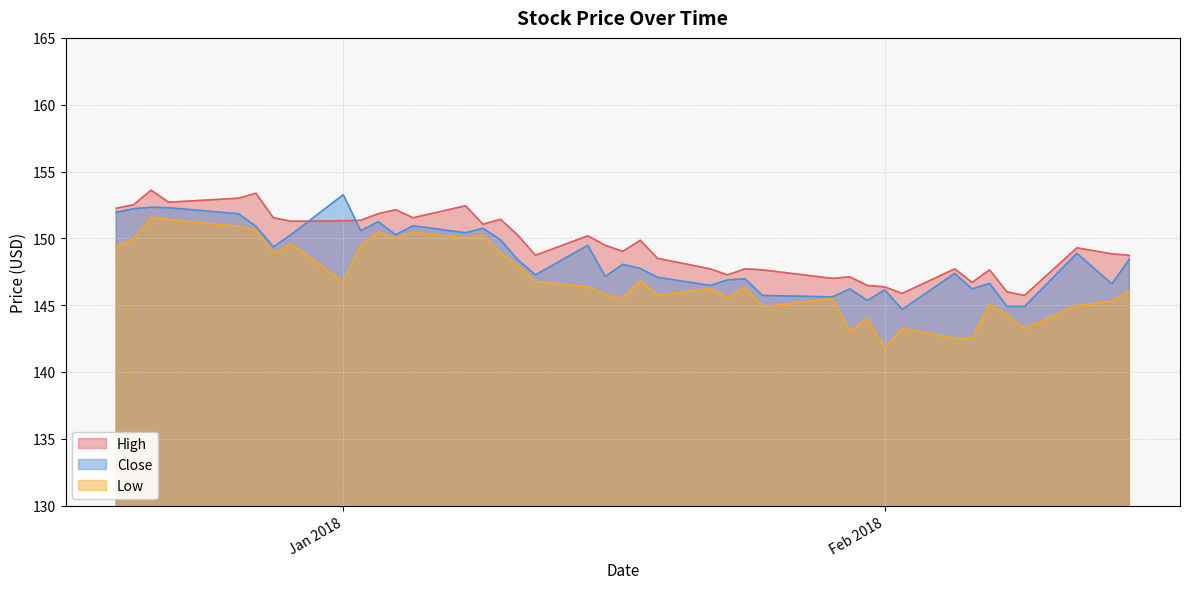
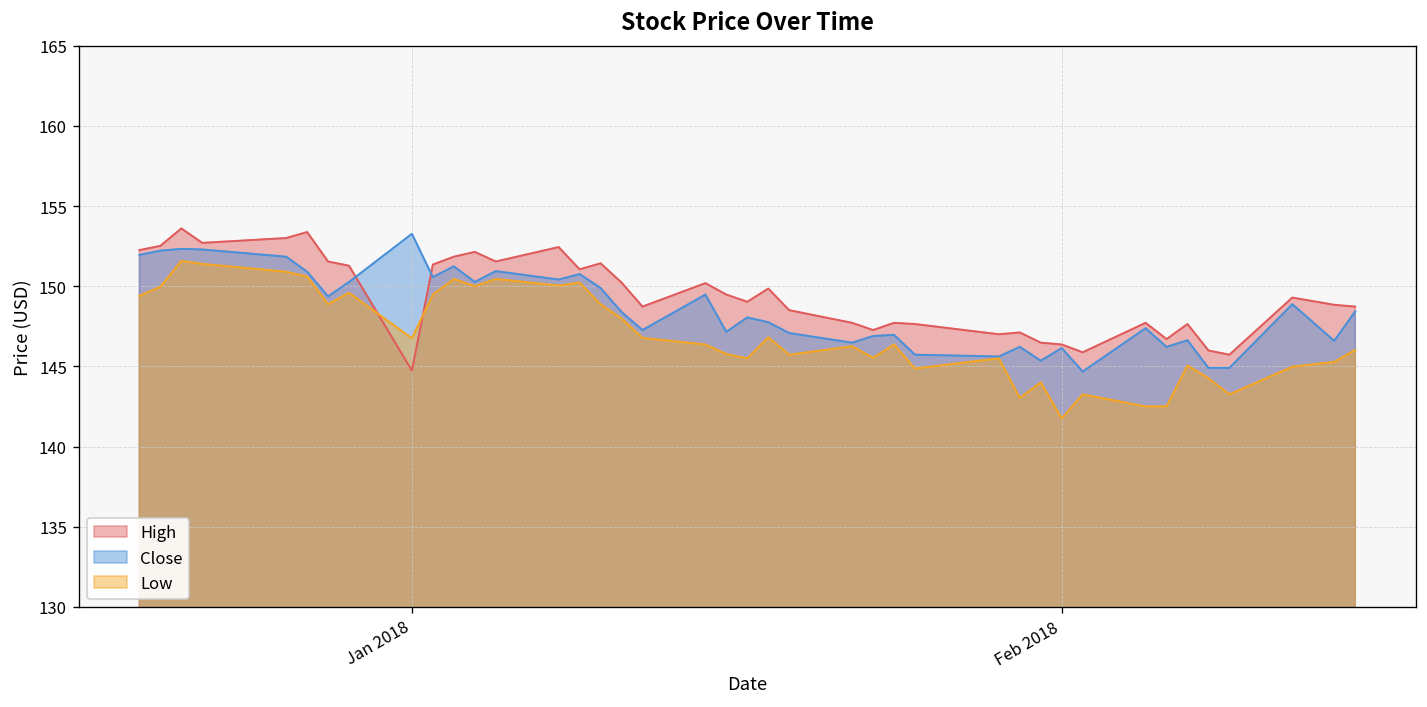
  {
    "High": {
-     "Jan 2018": 151.3,
+     "Jan 2018": 144.7,
      "Feb 2018": 146.4
    },
    "Close": {
      "Jan 2018": 153.3,
      "Feb 2018": 146.1
    },
    "Low": {
      "Jan 2018": 146.7,
      "Feb 2018": 141.8
    }
  }
